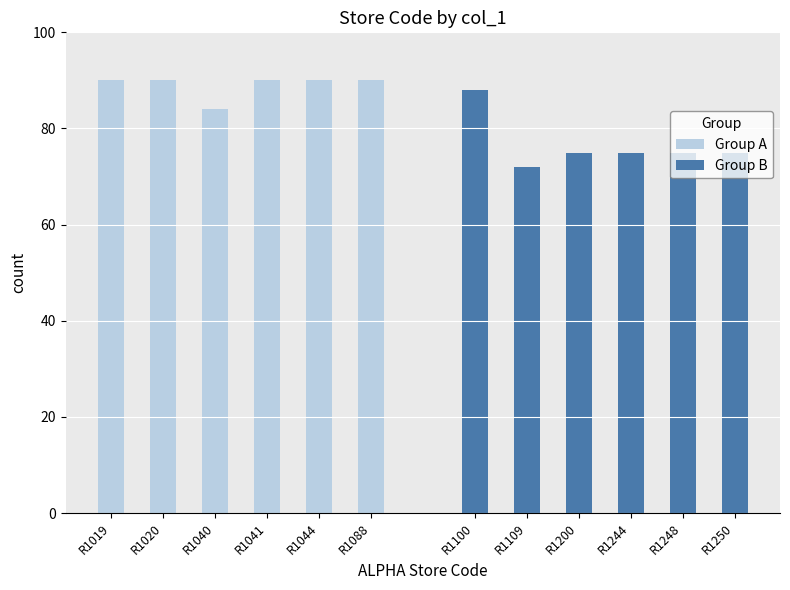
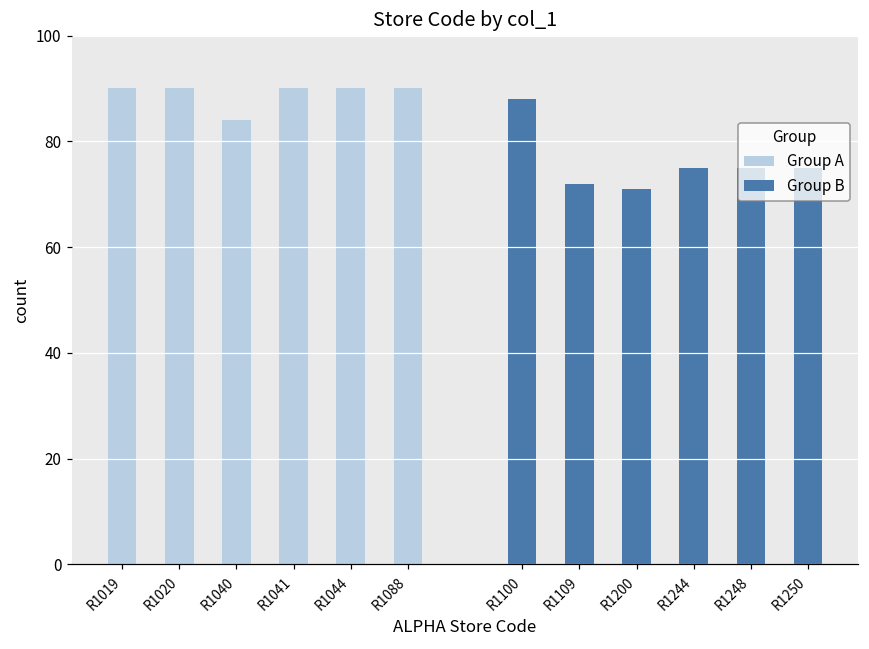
  {
    "Group A": {
      "R1019": 90,
      "R1020": 90,
      "R1040": 84,
      "R1041": 90,
      "R1044": 90,
      "R1088": 90
    },
    "Group B": {
      "R1100": 88,
      "R1109": 72,
-     "R1200": 75,
+     "R1200": 71,
      "R1244": 75
    }
  }
